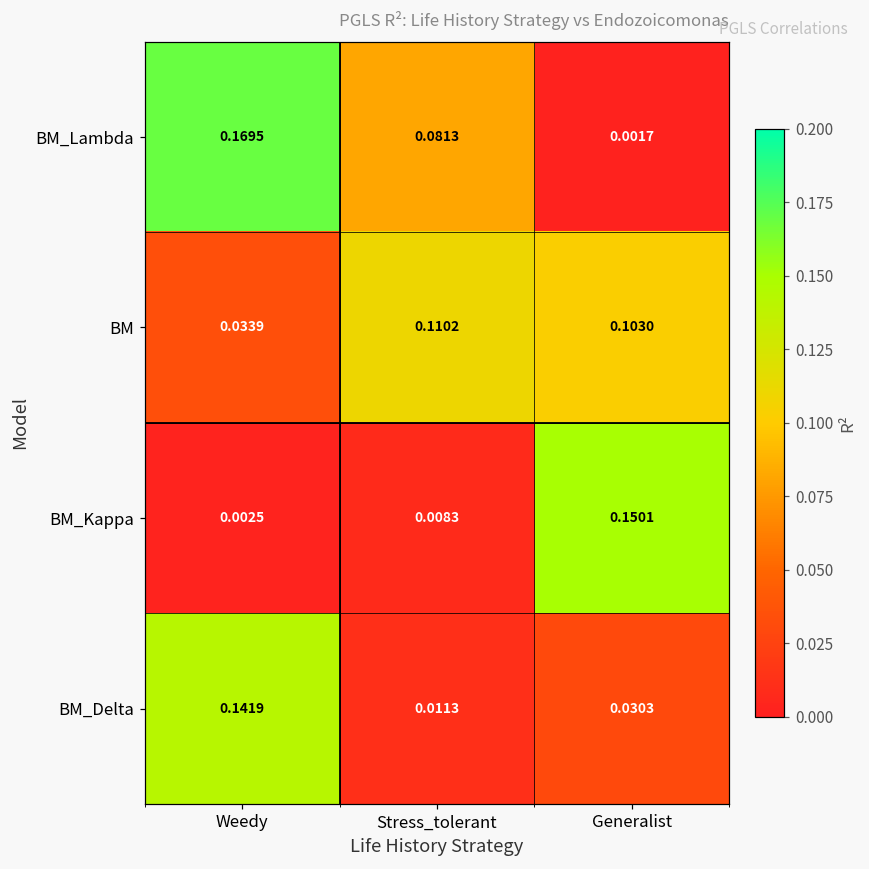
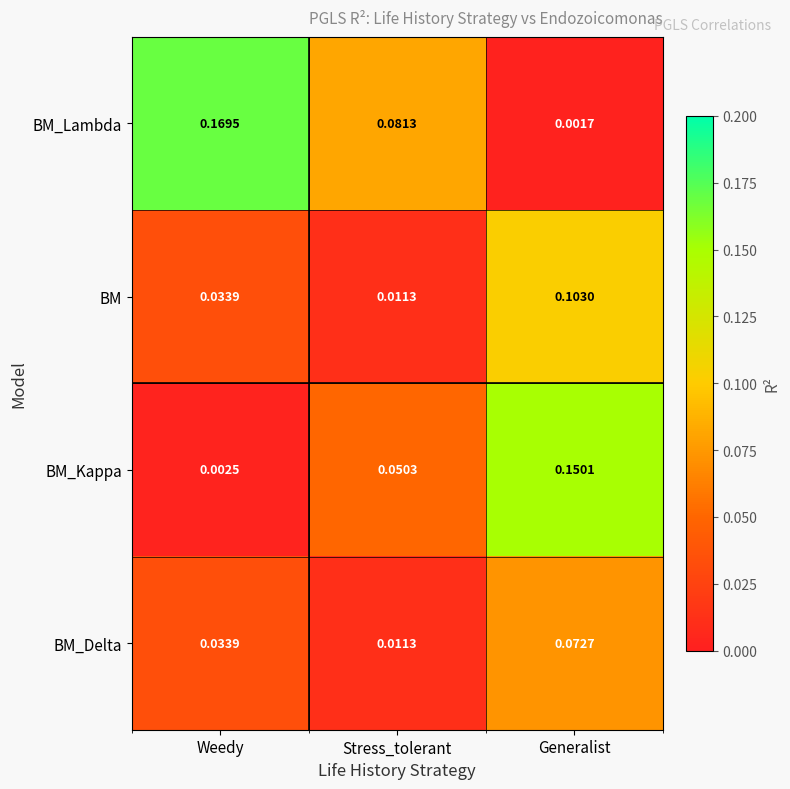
  {
    "BM_Lambda": {
      "Weedy": 0.1695,
      "Stress_tolerant": 0.0813,
      "Generalist": 0.0017
    },
    "BM": {
      "Weedy": 0.0339,
-     "Stress_tolerant": 0.1102,
+     "Stress_tolerant": 0.0113,
      "Generalist": 0.1030
    },
    "BM_Kappa": {
      "Weedy": 0.0025,
-     "Stress_tolerant": 0.0083,
+     "Stress_tolerant": 0.0503,
      "Generalist": 0.1501
    },
    "BM_Delta": {
-     "Weedy": 0.1419,
+     "Weedy": 0.0339,
      "Stress_tolerant": 0.0113,
-     "Generalist": 0.0303
+     "Generalist": 0.0727
    }
  }
